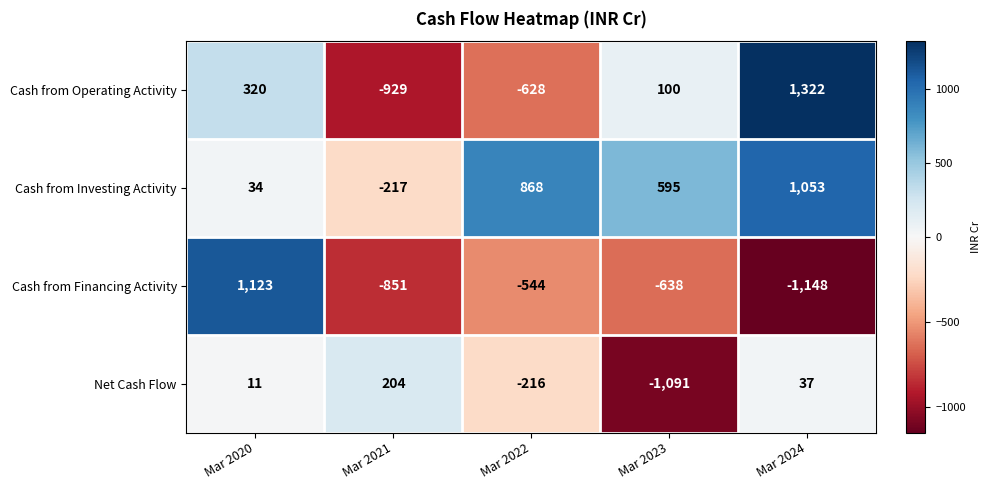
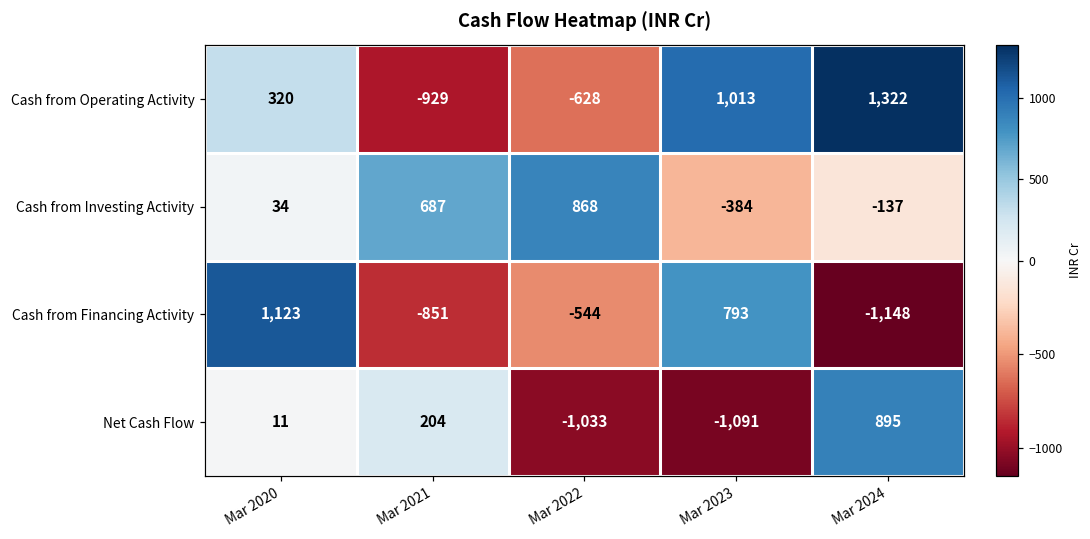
  {
    "Cash from Operating Activity": {
      "Mar 2020": "320",
      "Mar 2021": "-929",
      "Mar 2022": "-628",
-     "Mar 2023": "100",
+     "Mar 2023": "1,013",
      "Mar 2024": "1,322"
    },
    "Cash from Investing Activity": {
      "Mar 2020": "34",
-     "Mar 2021": "-217",
+     "Mar 2021": "687",
      "Mar 2022": "868",
-     "Mar 2023": "595",
-     "Mar 2024": "1,053"
+     "Mar 2023": "-384",
+     "Mar 2024": "-137"
    },
    "Cash from Financing Activity": {
      "Mar 2020": "1,123",
      "Mar 2021": "-851",
      "Mar 2022": "-544",
-     "Mar 2023": "-638",
+     "Mar 2023": "793",
      "Mar 2024": "-1,148"
    },
    "Net Cash Flow": {
      "Mar 2020": "11",
      "Mar 2021": "204",
-     "Mar 2022": "-216",
+     "Mar 2022": "-1,033",
      "Mar 2023": "-1,091",
-     "Mar 2024": "37"
+     "Mar 2024": "895"
    }
  }
